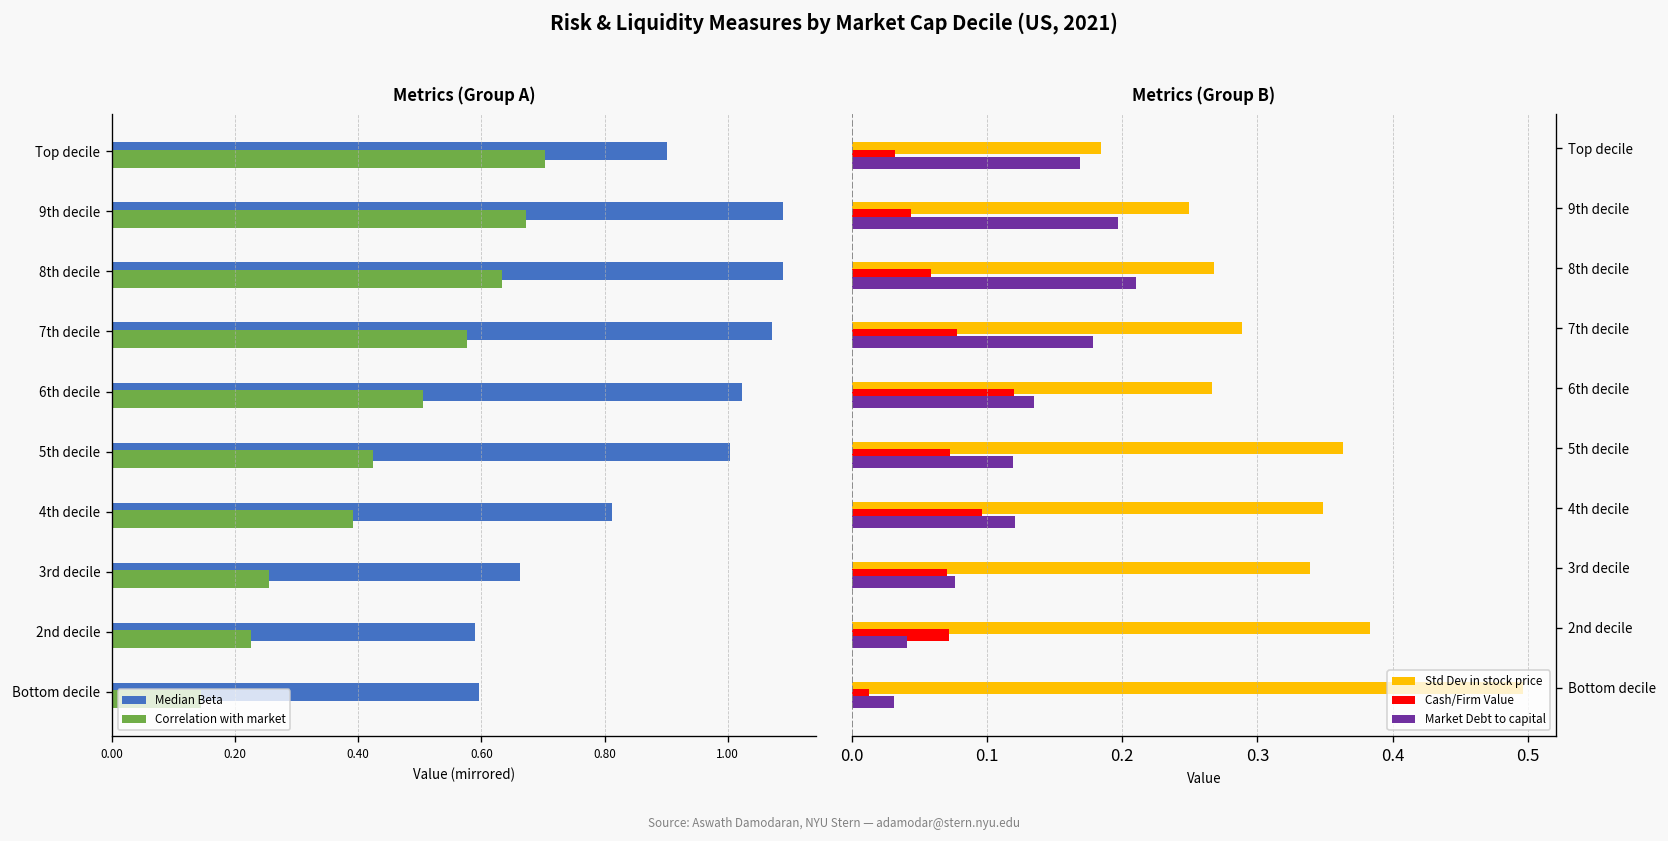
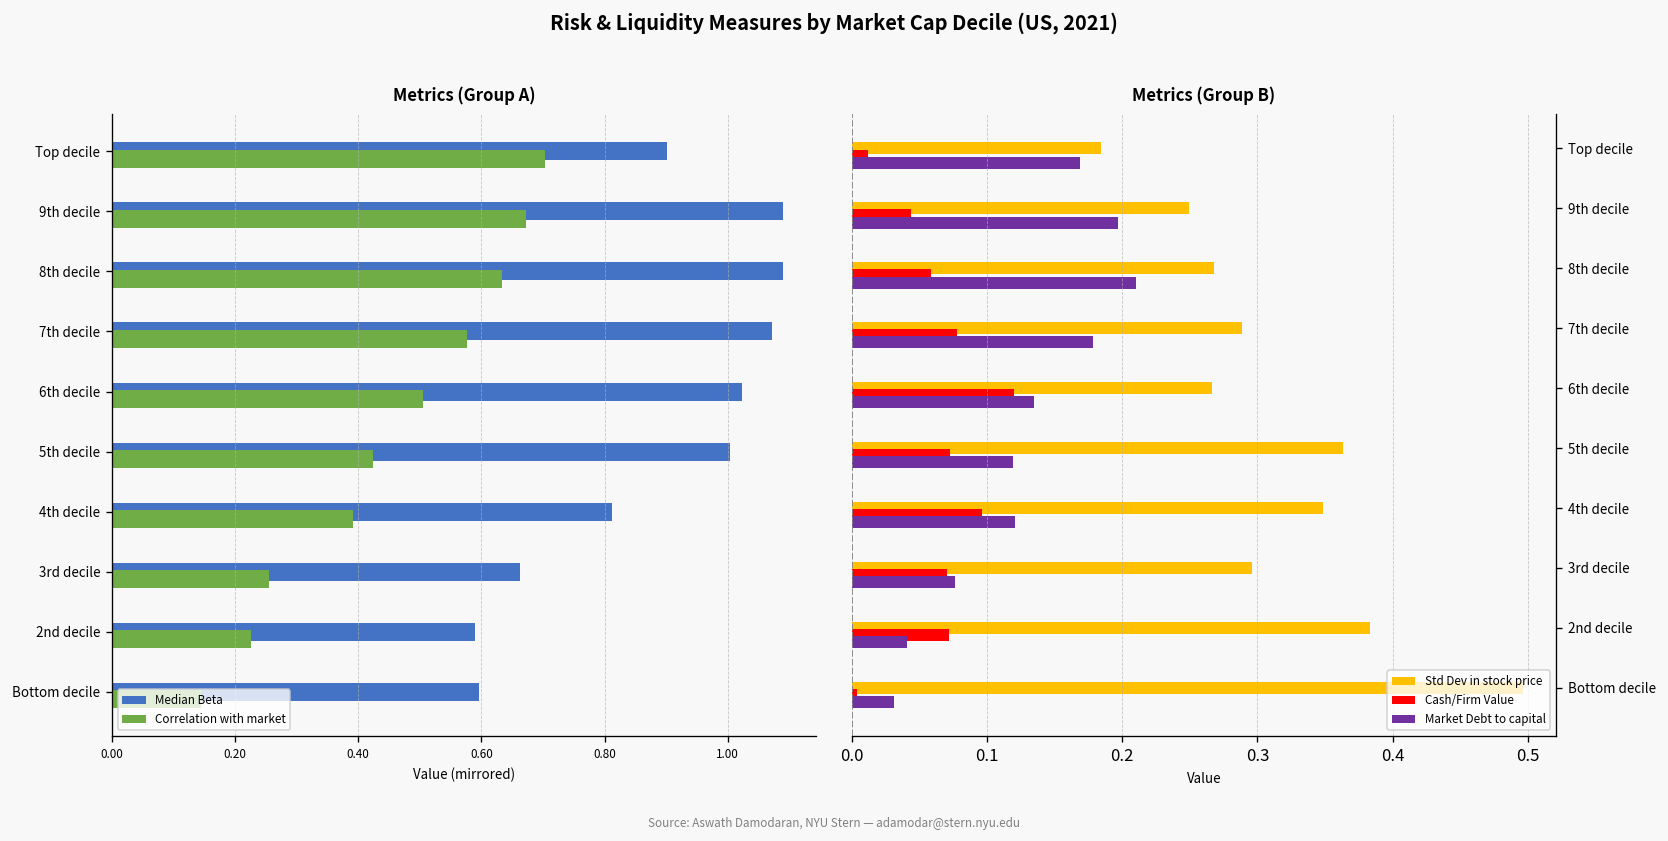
  {
    "Metrics (Group B)": {
      "Std Dev in stock price": {
        "Top decile": 0.184,
        "9th decile": 0.249,
        "8th decile": 0.268,
        "7th decile": 0.289,
        "6th decile": 0.267,
        "5th decile": 0.363,
        "4th decile": 0.348,
-       "3rd decile": 0.339,
+       "3rd decile": 0.296,
        "2nd decile": 0.383
      },
      "Cash/Firm Value": {
-       "Top decile": 0.032,
+       "Top decile": 0.012,
        "9th decile": 0.044,
        "8th decile": 0.059,
        "7th decile": 0.078,
        "6th decile": 0.120,
        "5th decile": 0.073,
        "4th decile": 0.097,
        "3rd decile": 0.071,
        "2nd decile": 0.072,
-       "Bottom decile": 0.013
+       "Bottom decile": 0.004
      },
      "Market Debt to capital": {
        "Top decile": 0.169,
        "9th decile": 0.197,
        "8th decile": 0.210,
        "7th decile": 0.179,
        "6th decile": 0.135,
        "5th decile": 0.120,
        "4th decile": 0.121,
        "3rd decile": 0.077,
        "2nd decile": 0.041,
        "Bottom decile": 0.032
      }
    }
  }
